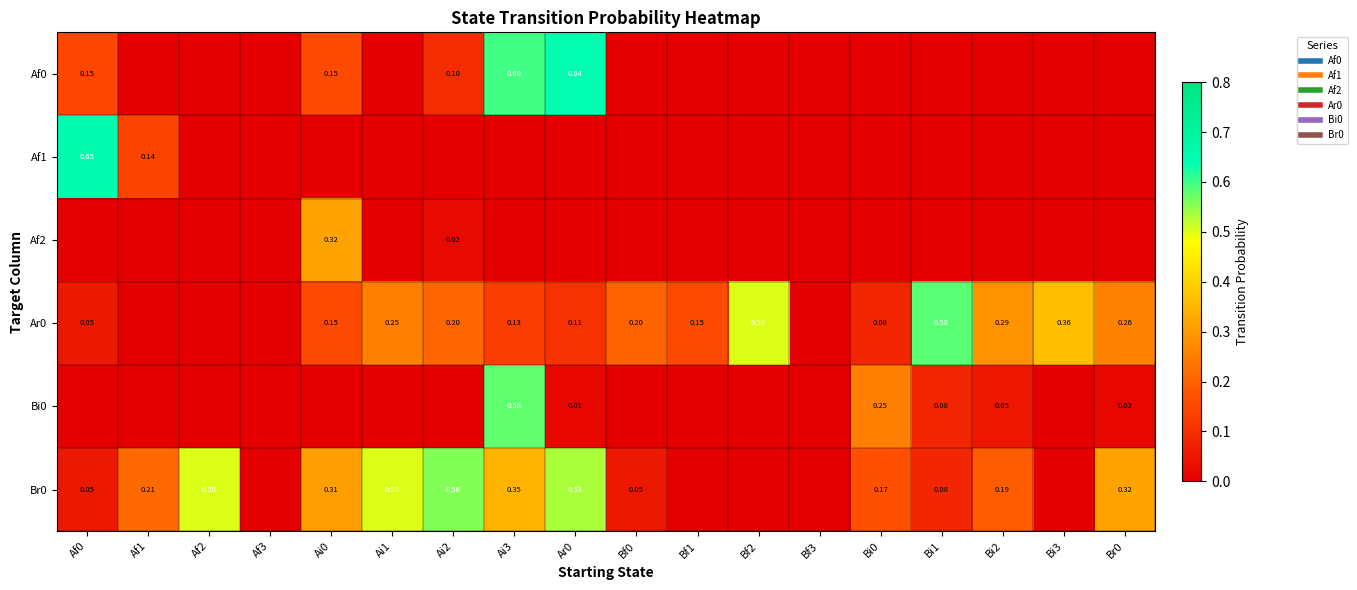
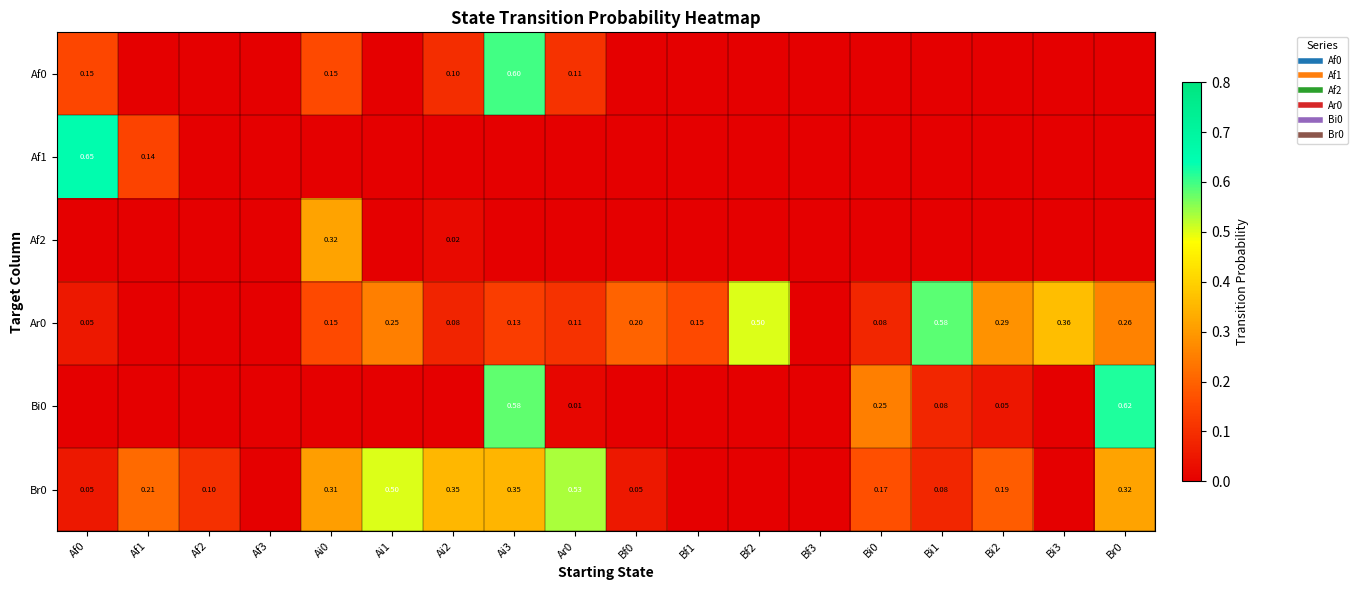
  {
    "Af0": {
      "Af0": 0.15,
      "Ai0": 0.15,
      "Ai2": 0.10,
      "Ai3": 0.60,
-     "Ar0": 0.64
+     "Ar0": 0.11
    },
    "Af1": {
      "Af0": 0.65,
      "Af1": 0.14
    },
    "Af2": {
      "Ai0": 0.32,
      "Ai2": 0.02
    },
    "Ar0": {
      "Af0": 0.05,
      "Ai0": 0.15,
      "Ai1": 0.25,
-     "Ai2": 0.20,
+     "Ai2": 0.08,
      "Ai3": 0.13,
      "Ar0": 0.11,
      "Bf0": 0.20,
      "Bf1": 0.15,
      "Bf2": 0.50,
      "Bi0": 0.08,
      "Bi1": 0.58,
      "Bi2": 0.29,
      "Bi3": 0.36,
      "Br0": 0.26
    },
    "Bi0": {
      "Ai3": 0.58,
      "Ar0": 0.01,
      "Bi0": 0.25,
      "Bi1": 0.08,
      "Bi2": 0.05,
-     "Br0": 0.02
+     "Br0": 0.62
    },
    "Br0": {
      "Af0": 0.05,
      "Af1": 0.21,
-     "Af2": 0.50,
+     "Af2": 0.10,
      "Ai0": 0.31,
      "Ai1": 0.50,
-     "Ai2": 0.56,
+     "Ai2": 0.35,
      "Ai3": 0.35,
      "Ar0": 0.53,
      "Bf0": 0.05,
      "Bi0": 0.17,
      "Bi1": 0.08,
      "Bi2": 0.19,
      "Br0": 0.32
    }
  }
